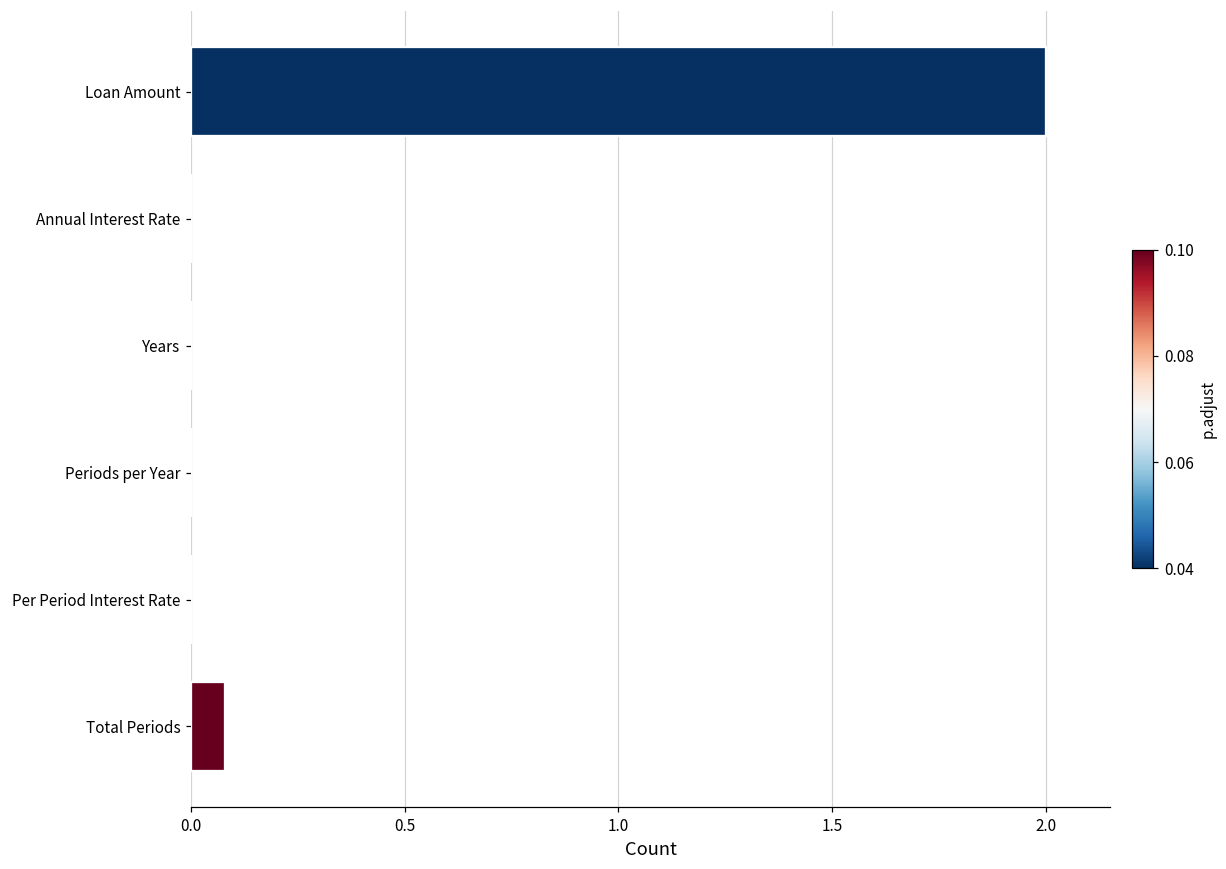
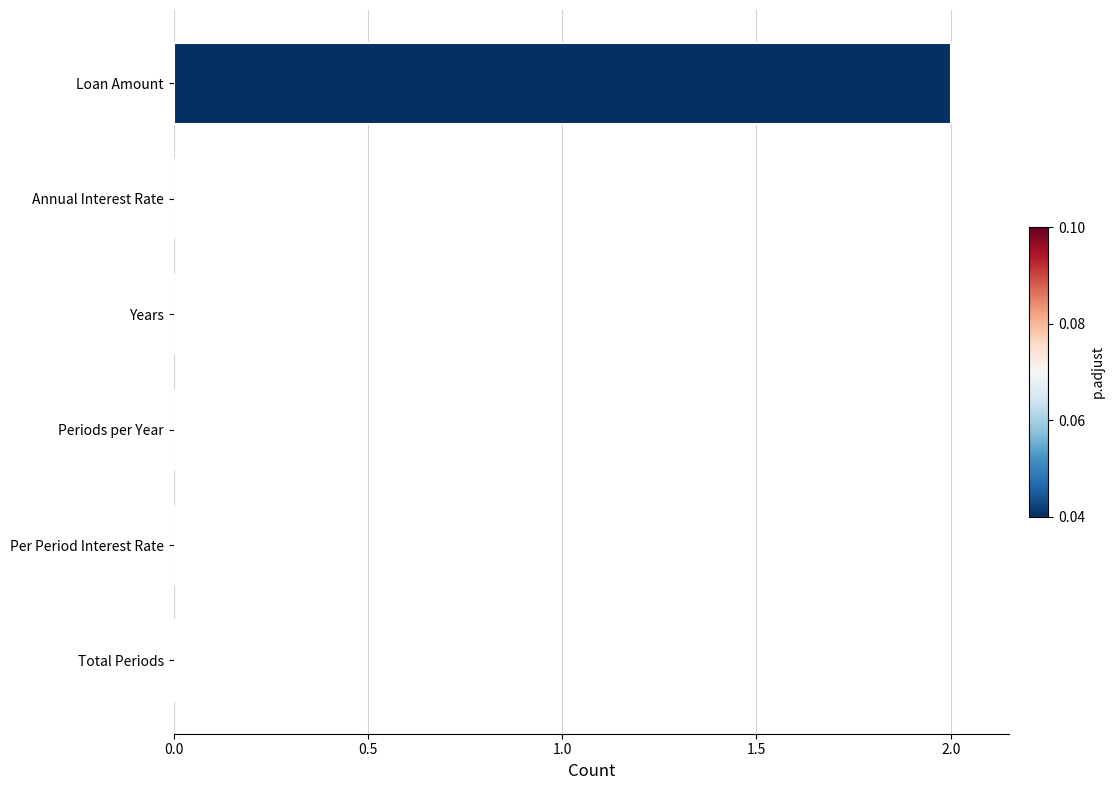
  {
    "Loan Amount": 2.00,
-   "Total Periods": 0.08
+   "Total Periods": 0.00
  }
